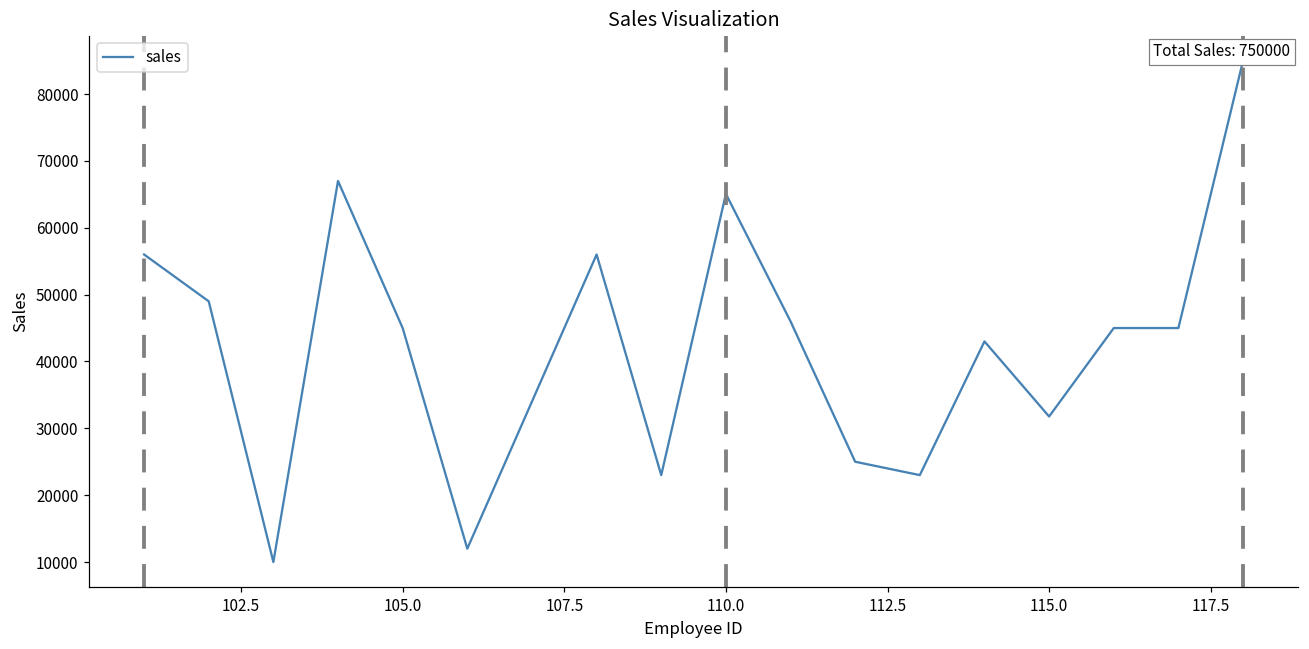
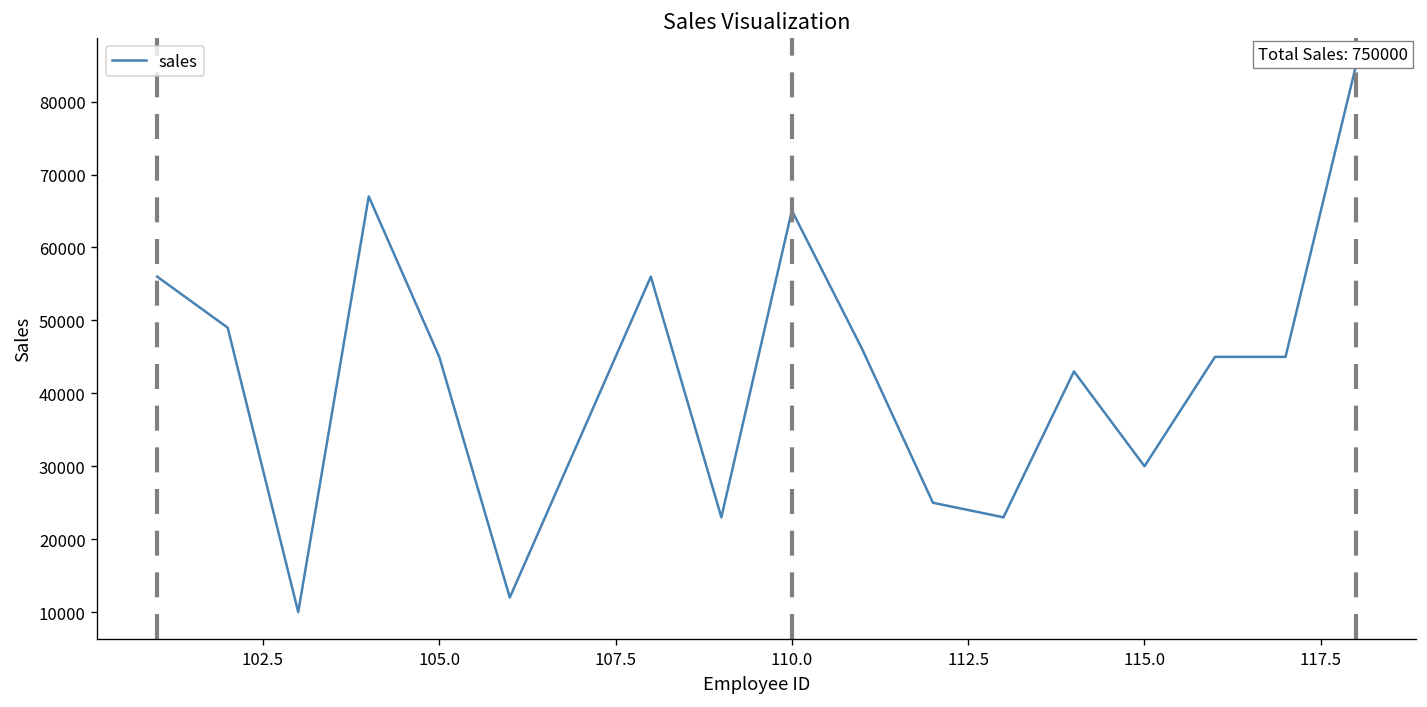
  {
    "105.0": 45000,
    "110.0": 65000,
-   "115.0": 32000
+   "115.0": 30000
  }
